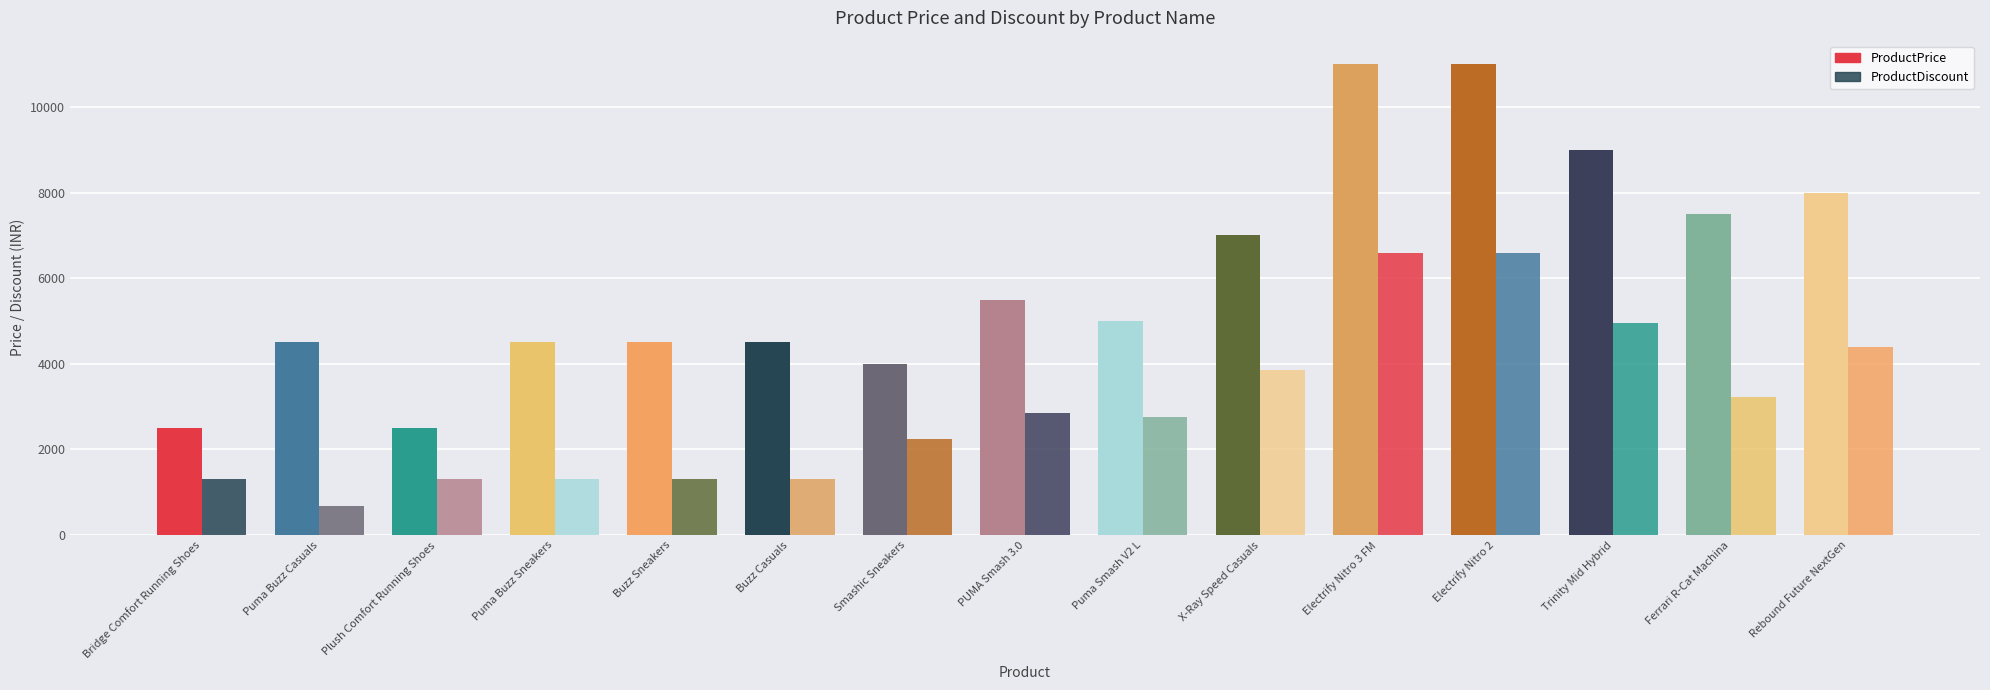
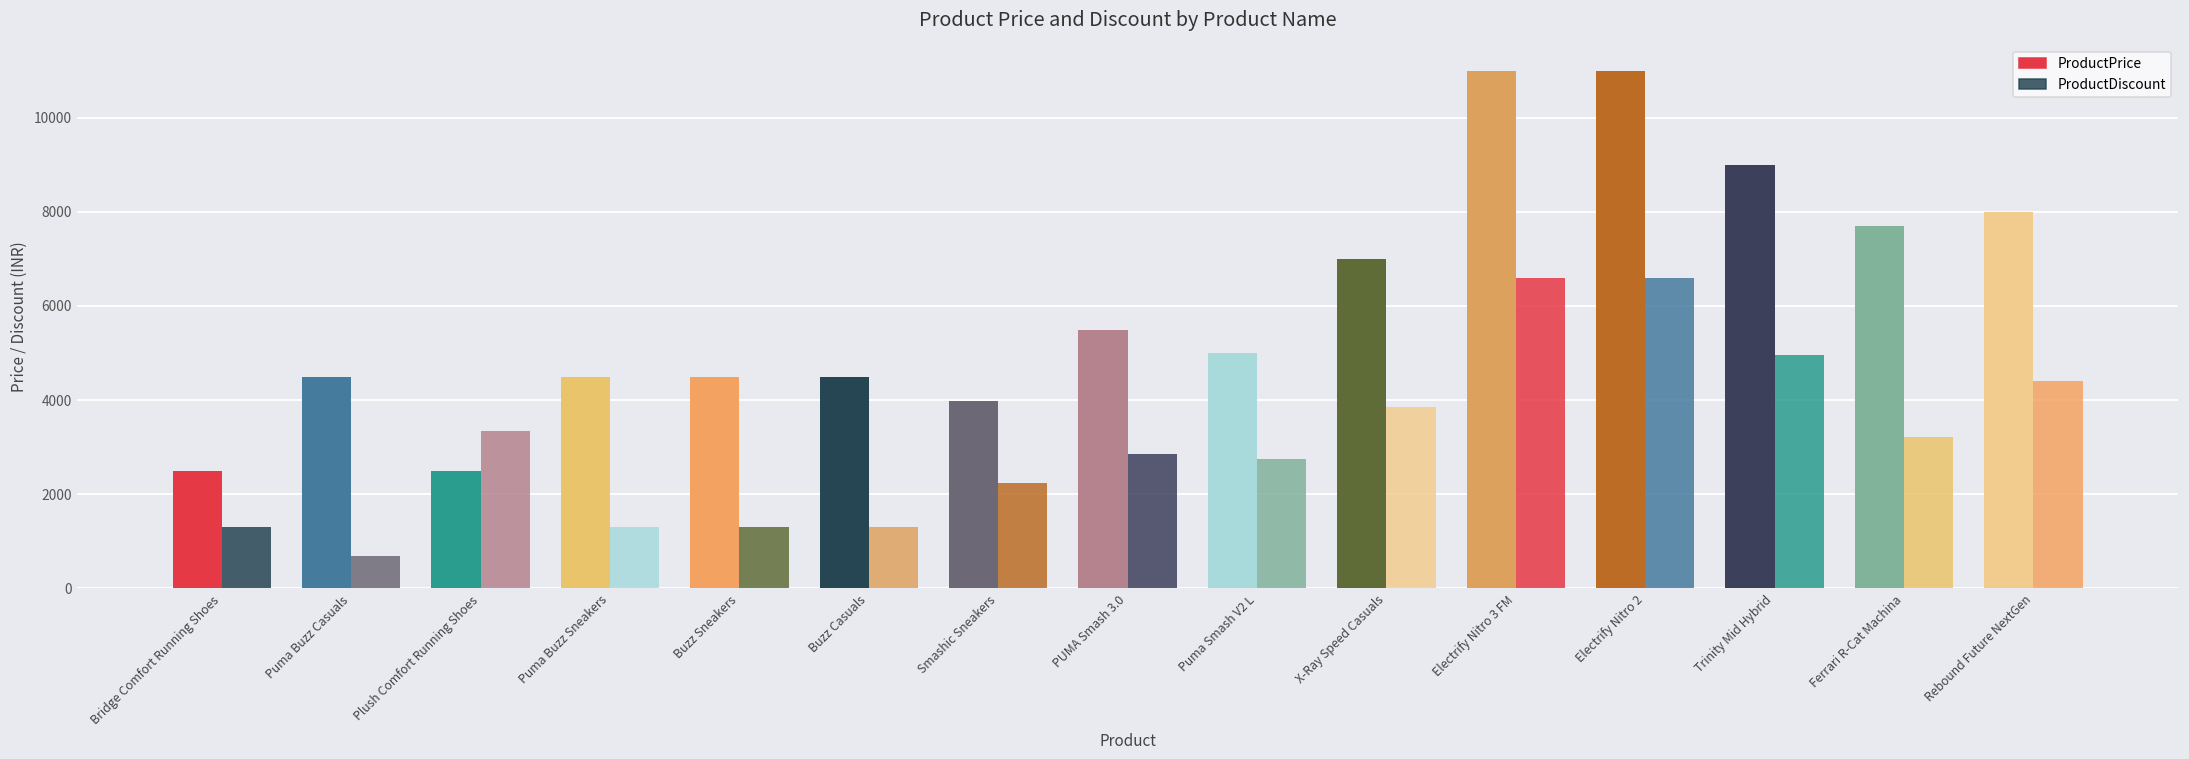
  {
    "ProductPrice": {
      "Bridge Comfort Running Shoes": 2500,
      "Puma Buzz Casuals": 4500,
      "Plush Comfort Running Shoes": 2500,
      "Puma Buzz Sneakers": 4500,
      "Buzz Sneakers": 4500,
      "Buzz Casuals": 4500,
      "Smashic Sneakers": 4000,
      "PUMA Smash 3.0": 5500,
      "Puma Smash V2 L": 5000,
      "X-Ray Speed Casuals": 7000,
      "Electrify Nitro 3 FM": 11000,
      "Electrify Nitro 2": 11000,
      "Trinity Mid Hybrid": 9000,
-     "Ferrari R-Cat Machina": 7500,
+     "Ferrari R-Cat Machina": 7700,
      "Rebound Future NextGen": 8000
    },
    "ProductDiscount": {
      "Bridge Comfort Running Shoes": 1300,
      "Puma Buzz Casuals": 700,
-     "Plush Comfort Running Shoes": 1300,
+     "Plush Comfort Running Shoes": 3300,
      "Puma Buzz Sneakers": 1300,
      "Buzz Sneakers": 1300,
      "Buzz Casuals": 1300,
      "Smashic Sneakers": 2200,
      "PUMA Smash 3.0": 2900,
      "Puma Smash V2 L": 2700,
      "X-Ray Speed Casuals": 3800,
      "Electrify Nitro 3 FM": 6600,
      "Electrify Nitro 2": 6600,
      "Trinity Mid Hybrid": 4900,
      "Ferrari R-Cat Machina": 3200,
      "Rebound Future NextGen": 4400
    }
  }
